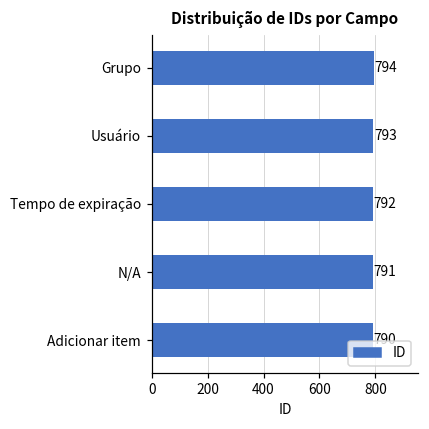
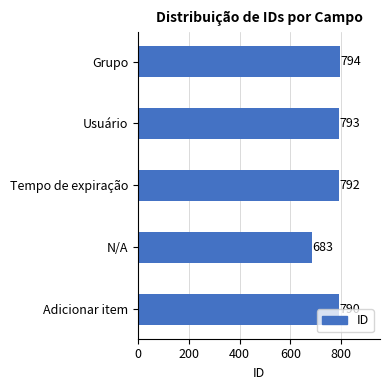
  {
    "Grupo": 794,
    "Usuário": 793,
    "Tempo de expiração": 792,
-   "N/A": 791
+   "N/A": 683
  }
